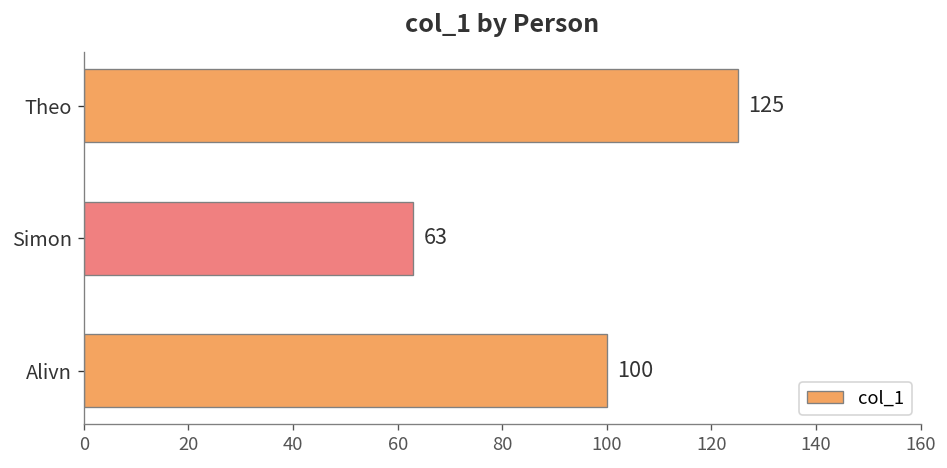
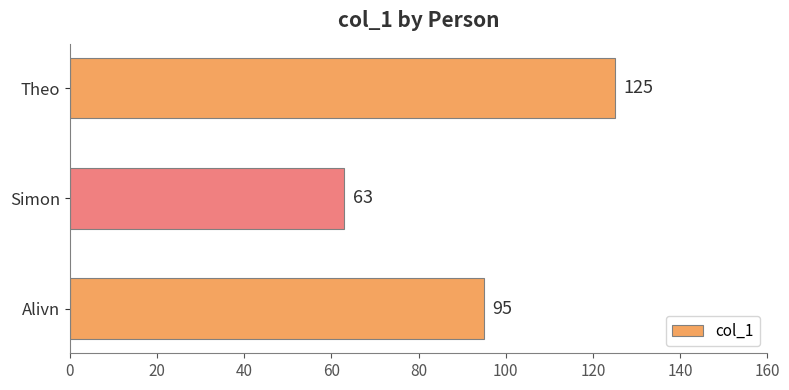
  {
    "Theo": 125,
    "Simon": 63,
-   "Alivn": 100
+   "Alivn": 95
  }
